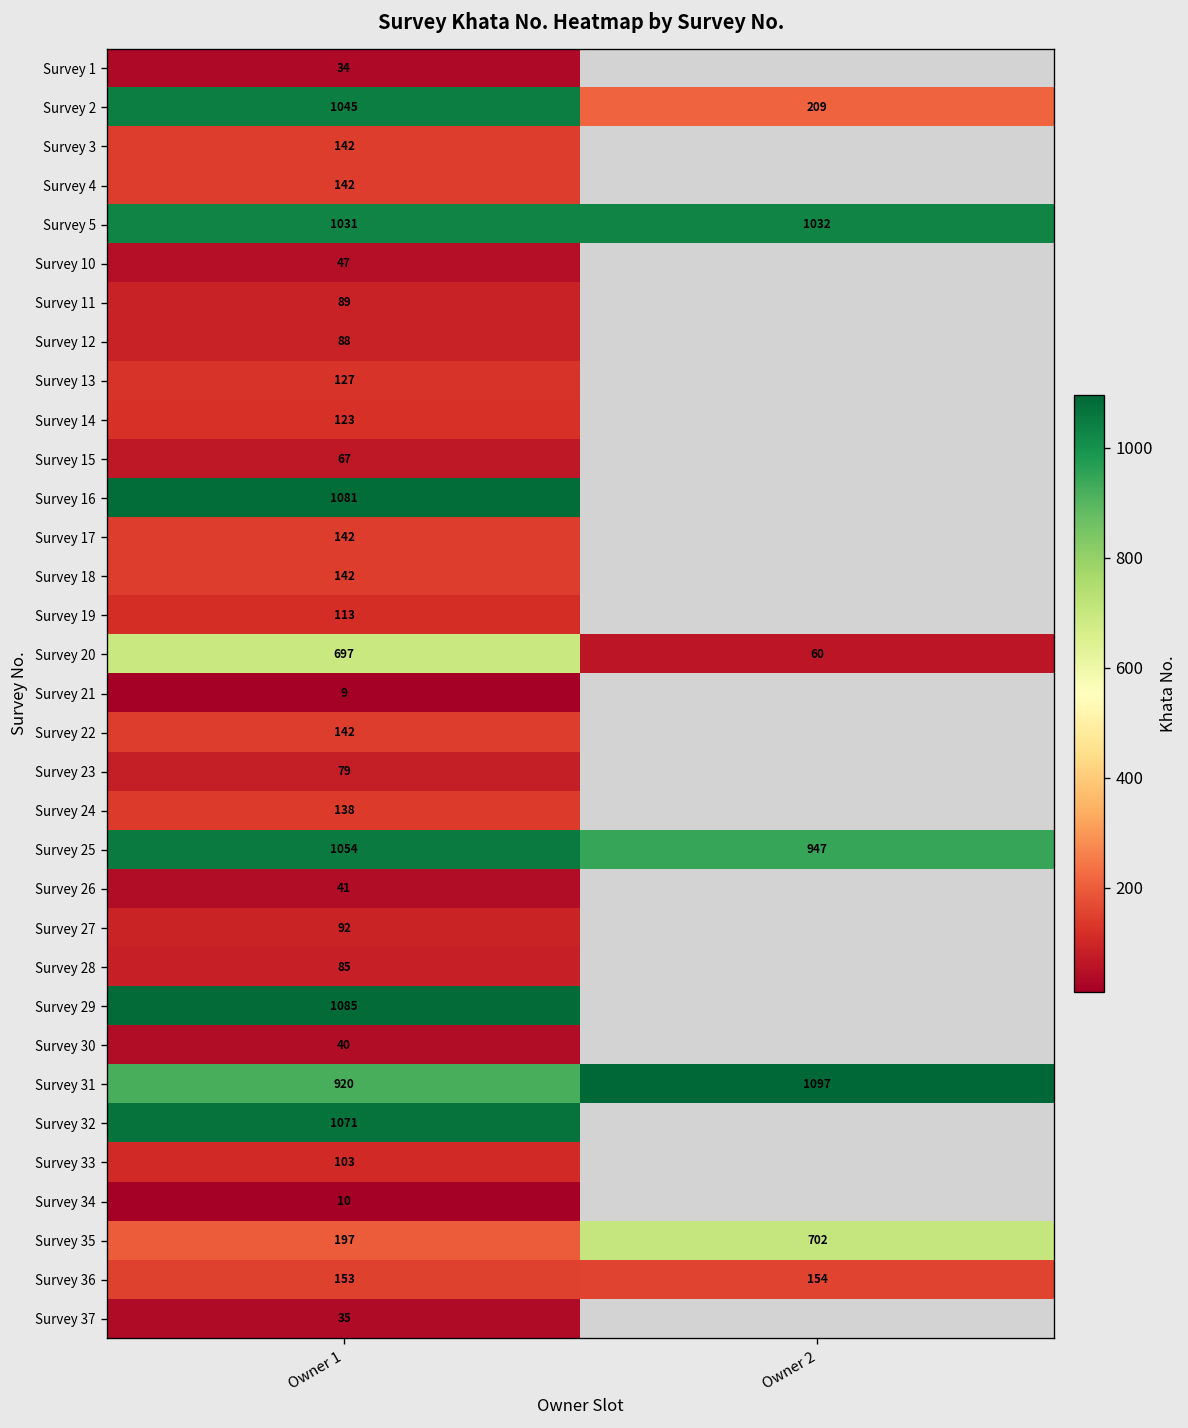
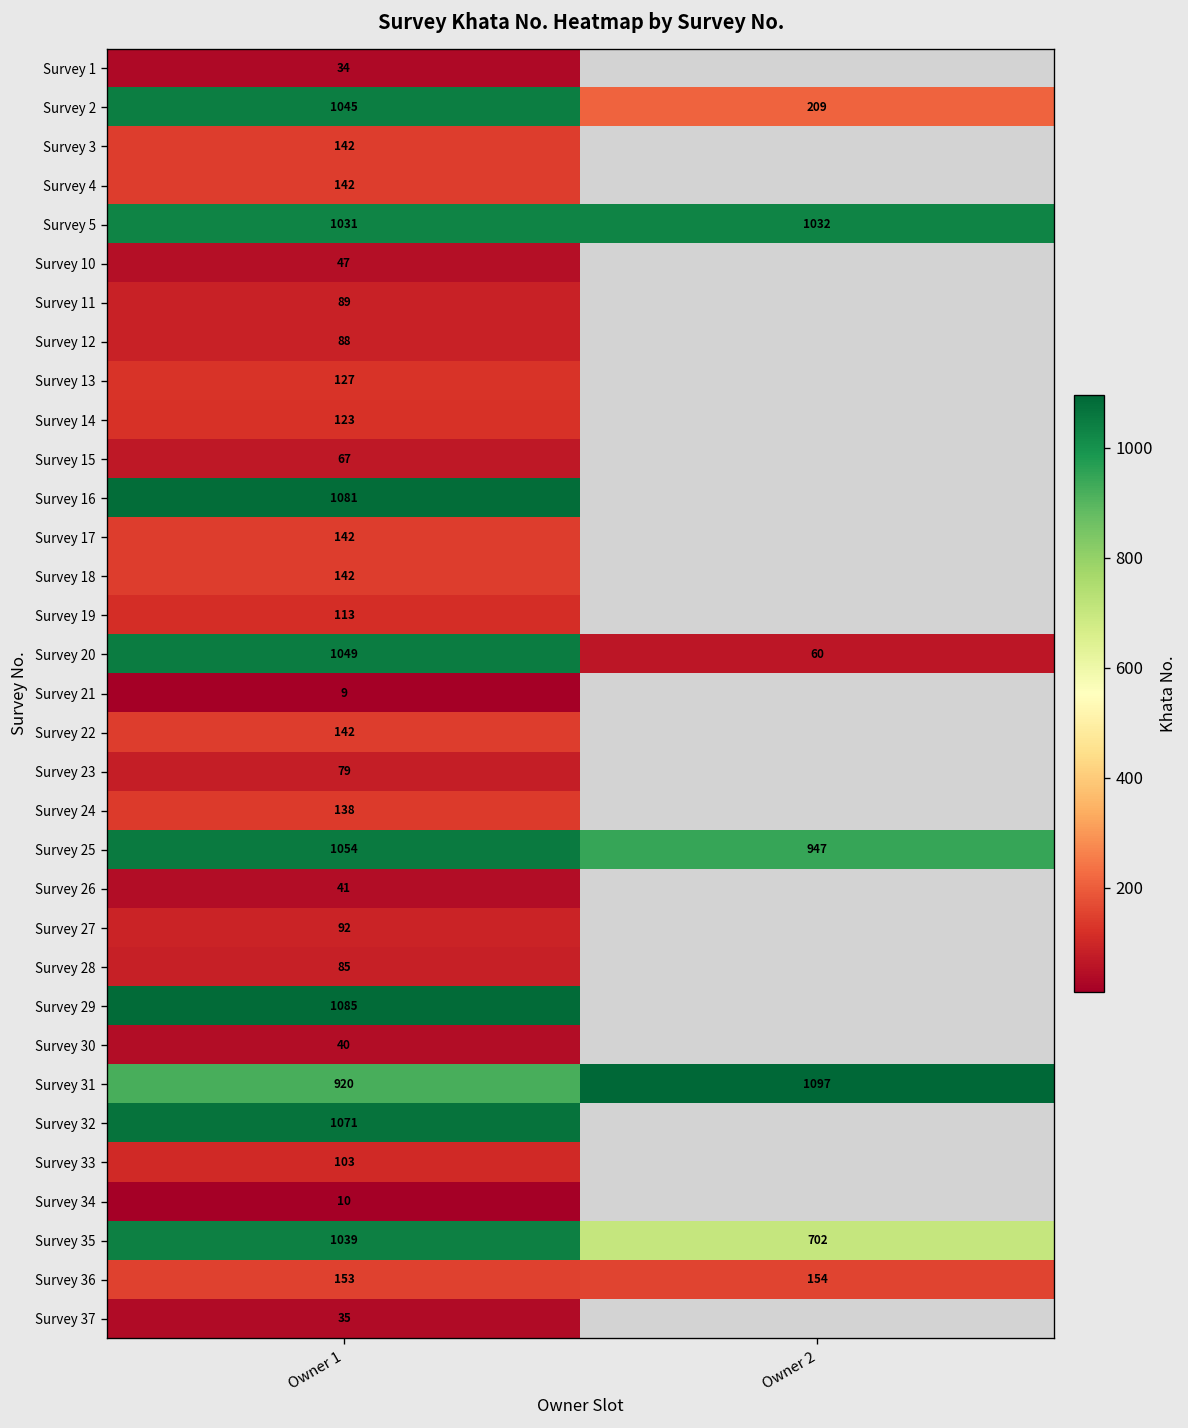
  {
    "Survey 1": {
      "Owner 1": 34
    },
    "Survey 2": {
      "Owner 1": 1045,
      "Owner 2": 209
    },
    "Survey 3": {
      "Owner 1": 142
    },
    "Survey 4": {
      "Owner 1": 142
    },
    "Survey 5": {
      "Owner 1": 1031,
      "Owner 2": 1032
    },
    "Survey 10": {
      "Owner 1": 47
    },
    "Survey 11": {
      "Owner 1": 89
    },
    "Survey 12": {
      "Owner 1": 88
    },
    "Survey 13": {
      "Owner 1": 127
    },
    "Survey 14": {
      "Owner 1": 123
    },
    "Survey 15": {
      "Owner 1": 67
    },
    "Survey 16": {
      "Owner 1": 1081
    },
    "Survey 17": {
      "Owner 1": 142
    },
    "Survey 18": {
      "Owner 1": 142
    },
    "Survey 19": {
      "Owner 1": 113
    },
    "Survey 20": {
-     "Owner 1": 697,
+     "Owner 1": 1049,
      "Owner 2": 60
    },
    "Survey 21": {
      "Owner 1": 9
    },
    "Survey 22": {
      "Owner 1": 142
    },
    "Survey 23": {
      "Owner 1": 79
    },
    "Survey 24": {
      "Owner 1": 138
    },
    "Survey 25": {
      "Owner 1": 1054,
      "Owner 2": 947
    },
    "Survey 26": {
      "Owner 1": 41
    },
    "Survey 27": {
      "Owner 1": 92
    },
    "Survey 28": {
      "Owner 1": 85
    },
    "Survey 29": {
      "Owner 1": 1085
    },
    "Survey 30": {
      "Owner 1": 40
    },
    "Survey 31": {
      "Owner 1": 920,
      "Owner 2": 1097
    },
    "Survey 32": {
      "Owner 1": 1071
    },
    "Survey 33": {
      "Owner 1": 103
    },
    "Survey 34": {
      "Owner 1": 10
    },
    "Survey 35": {
-     "Owner 1": 197,
+     "Owner 1": 1039,
      "Owner 2": 702
    },
    "Survey 36": {
      "Owner 1": 153,
      "Owner 2": 154
    },
    "Survey 37": {
      "Owner 1": 35
    }
  }
